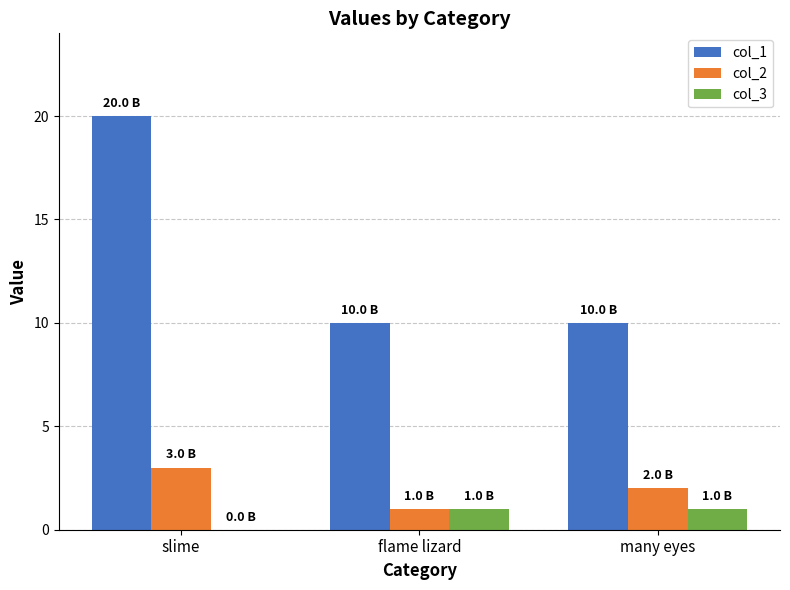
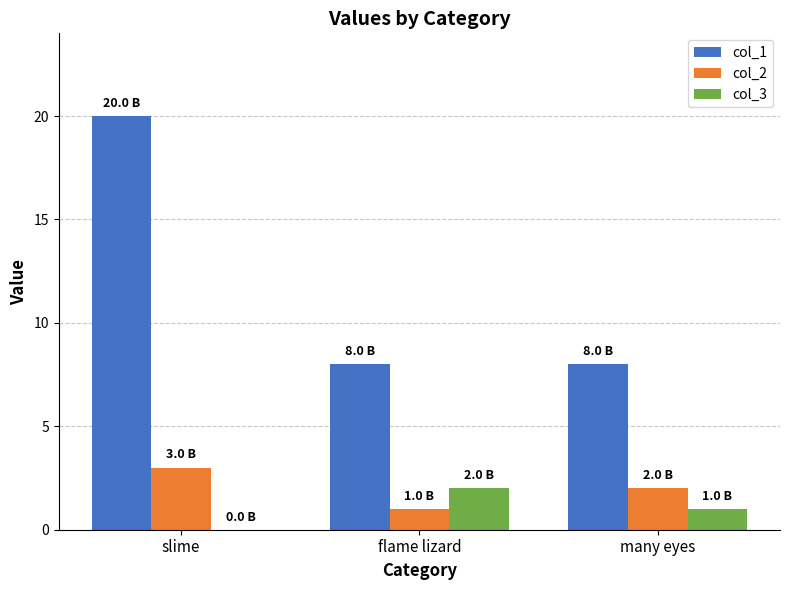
  {
    "col_1": {
      "slime": 20.0,
-     "flame lizard": 10.0,
-     "many eyes": 10.0
+     "flame lizard": 8.0,
+     "many eyes": 8.0
    },
    "col_2": {
      "slime": 3.0,
      "flame lizard": 1.0,
      "many eyes": 2.0
    },
    "col_3": {
      "slime": 0.0,
-     "flame lizard": 1.0,
+     "flame lizard": 2.0,
      "many eyes": 1.0
    }
  }
